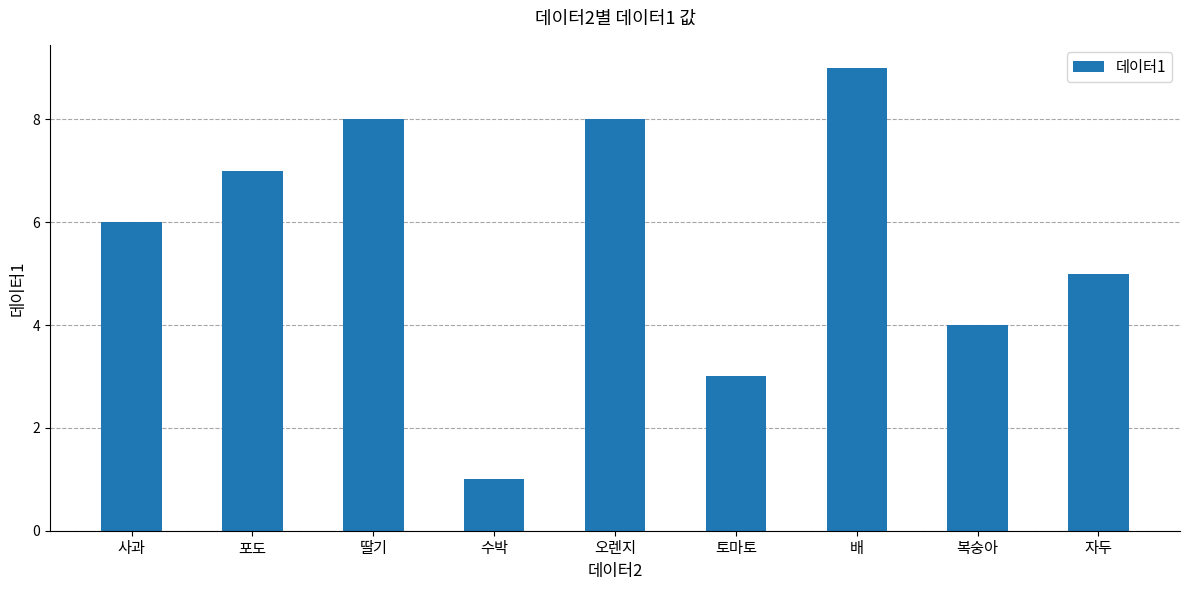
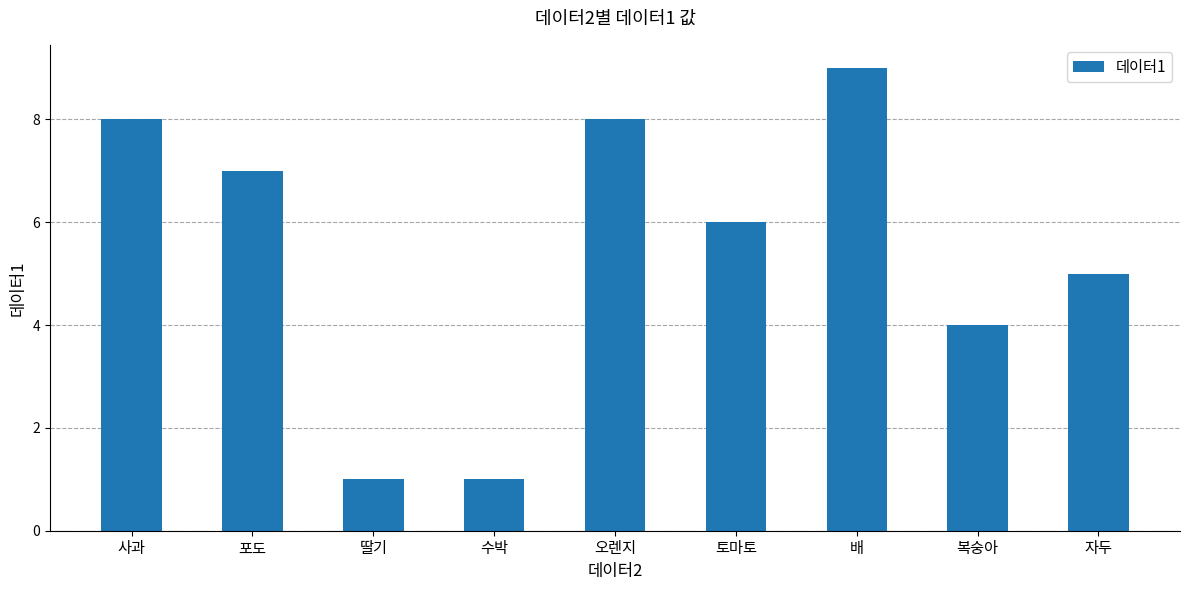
  {
-   "사과": 6,
+   "사과": 8,
    "포도": 7,
-   "딸기": 8,
+   "딸기": 1,
    "수박": 1,
    "오렌지": 8,
-   "토마토": 3,
+   "토마토": 6,
    "배": 9,
    "복숭아": 4,
    "자두": 5
  }
